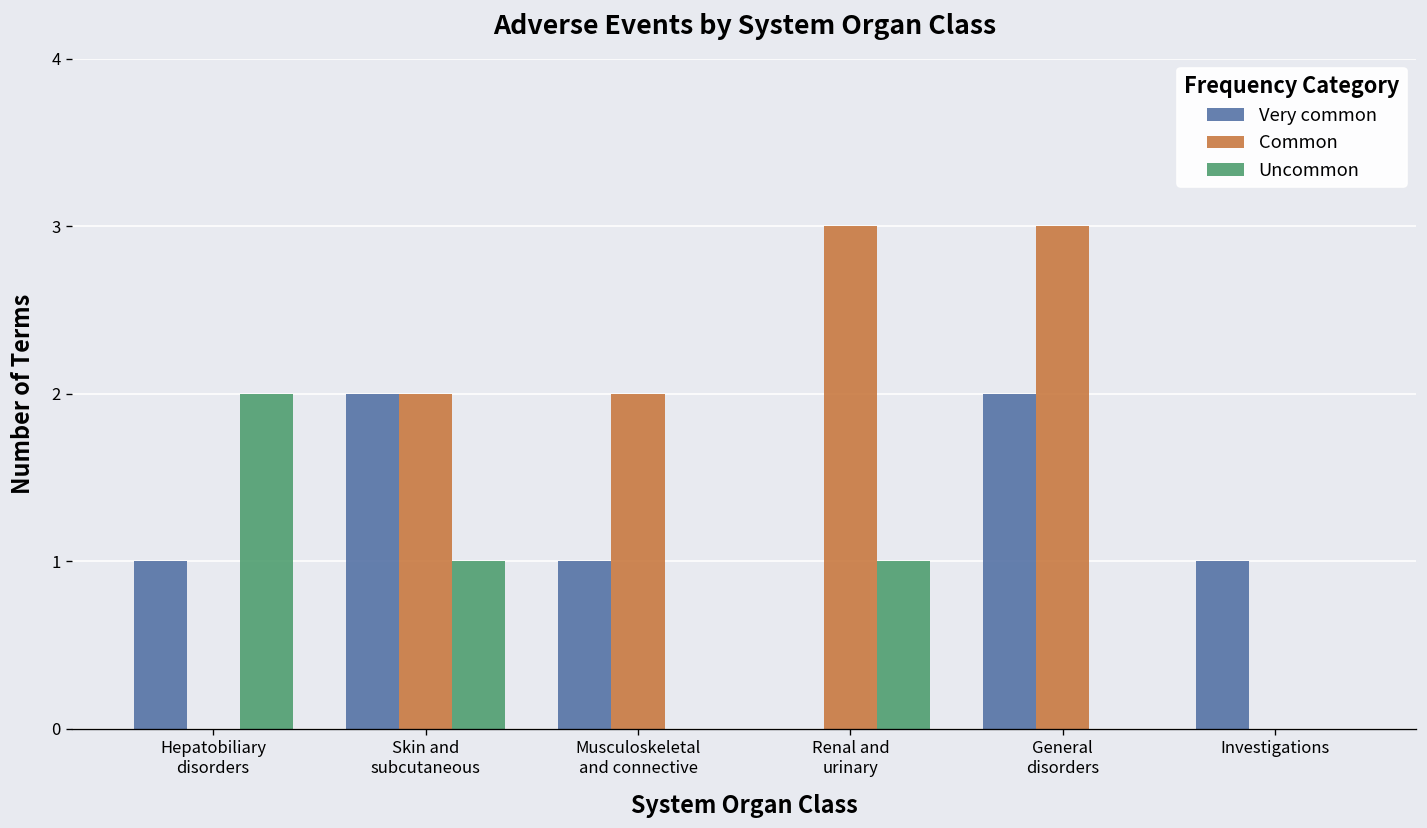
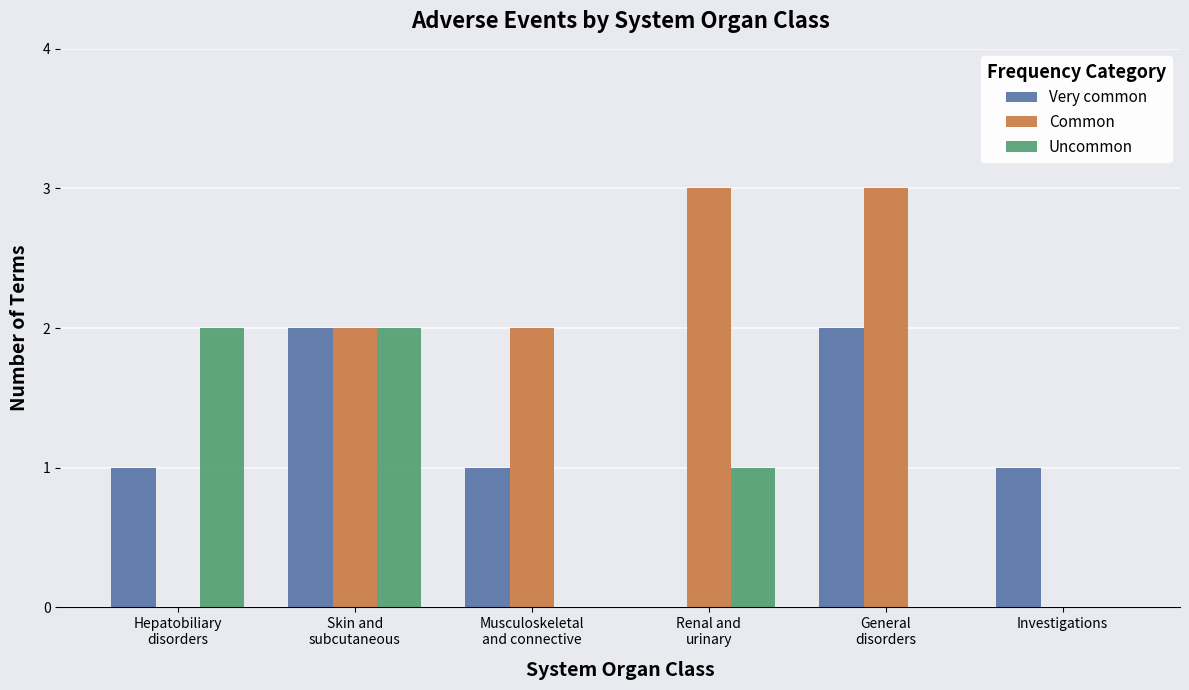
  {
    "Very common": {
      "Hepatobiliary disorders": 1,
      "Skin and subcutaneous": 2,
      "Musculoskeletal and connective": 1,
      "Renal and urinary": 0,
      "General disorders": 2,
      "Investigations": 1
    },
    "Common": {
      "Hepatobiliary disorders": 0,
      "Skin and subcutaneous": 2,
      "Musculoskeletal and connective": 2,
      "Renal and urinary": 3,
      "General disorders": 3,
      "Investigations": 0
    },
    "Uncommon": {
      "Hepatobiliary disorders": 2,
-     "Skin and subcutaneous": 1,
+     "Skin and subcutaneous": 2,
      "Musculoskeletal and connective": 0,
      "Renal and urinary": 1,
      "General disorders": 0,
      "Investigations": 0
    }
  }
